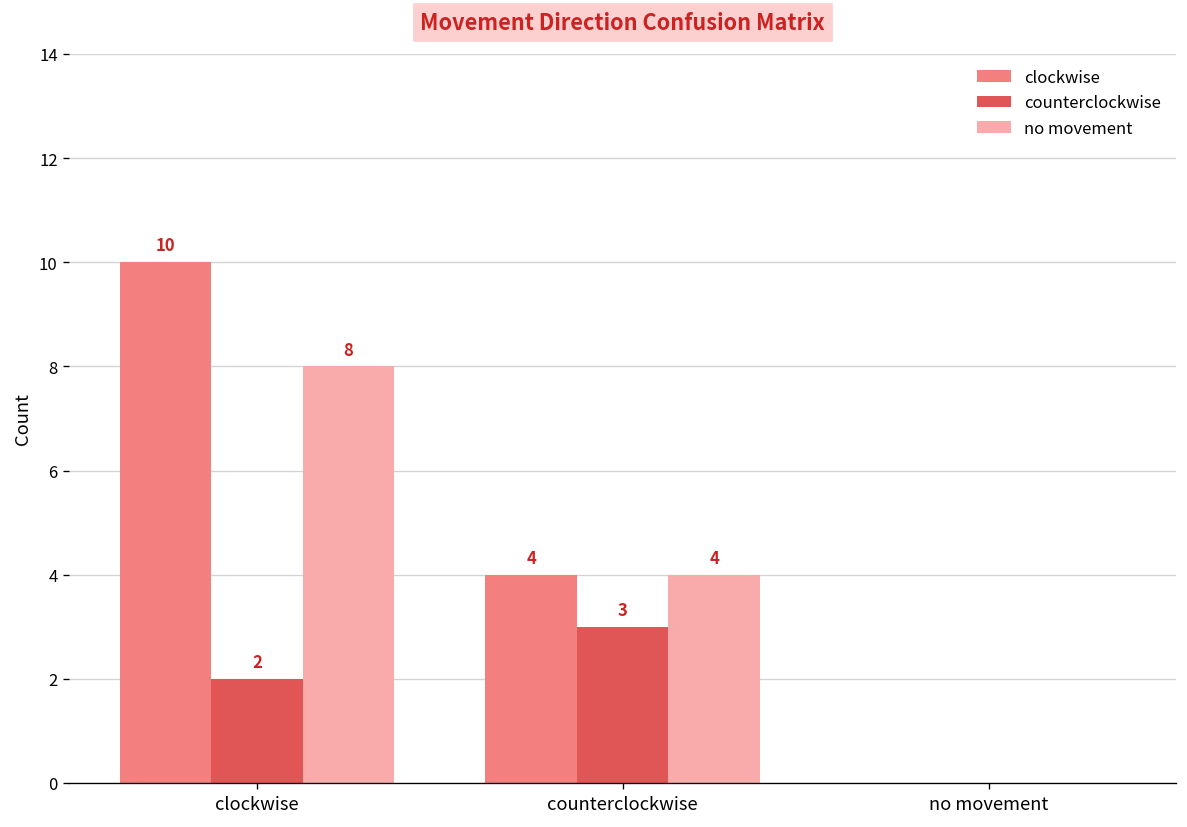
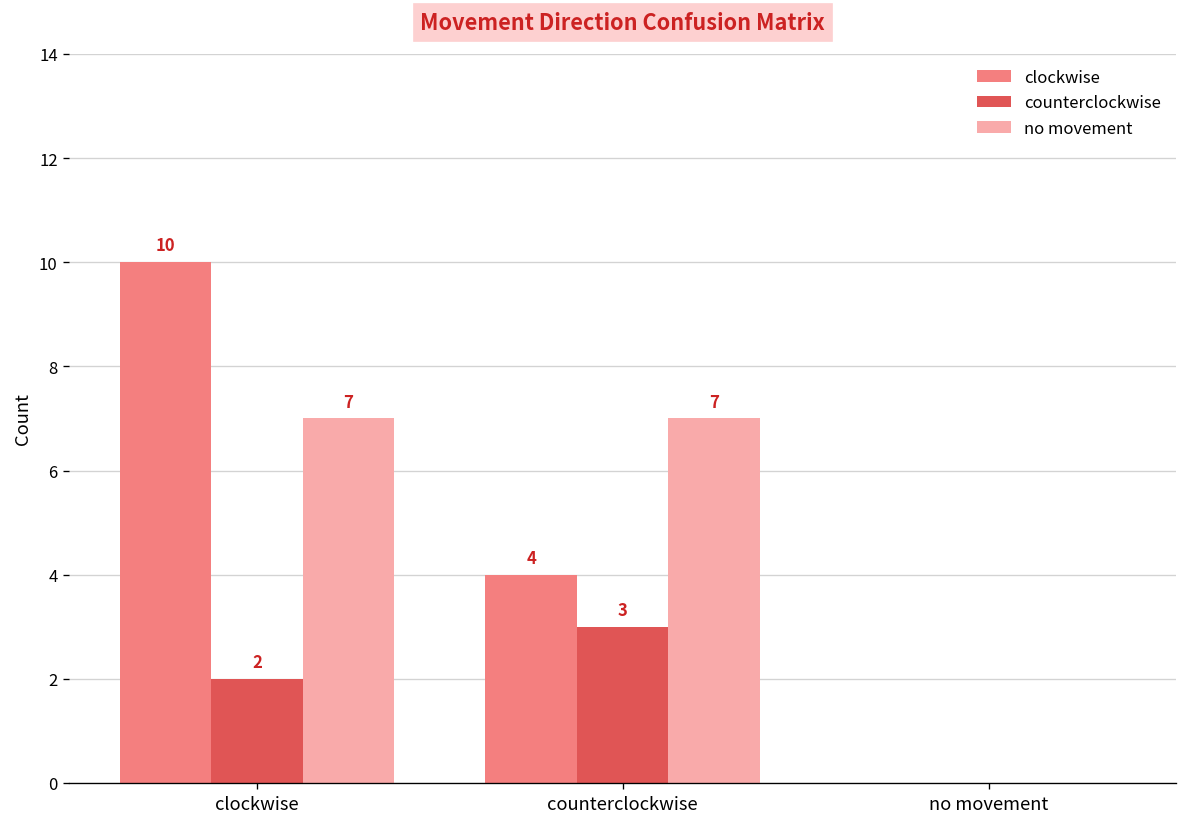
  {
    "clockwise": {
      "clockwise": 10,
      "counterclockwise": 4
    },
    "counterclockwise": {
      "clockwise": 2,
      "counterclockwise": 3
    },
    "no movement": {
-     "clockwise": 8,
-     "counterclockwise": 4
+     "clockwise": 7,
+     "counterclockwise": 7
    }
  }
